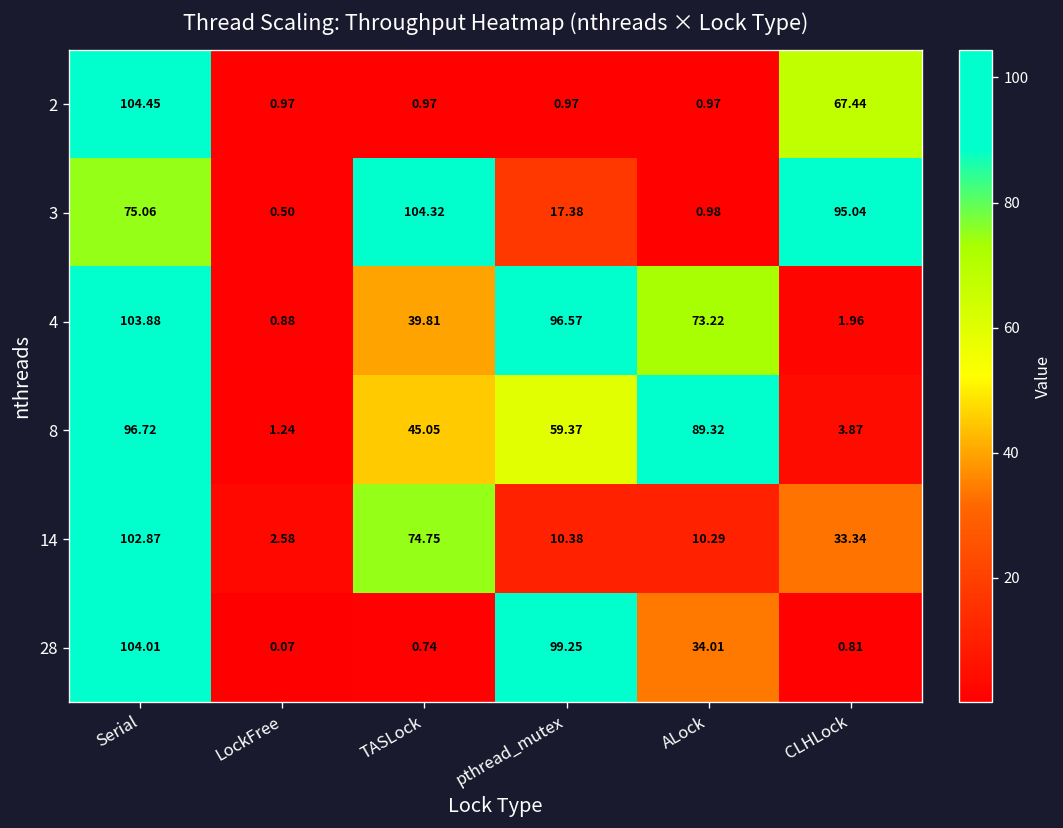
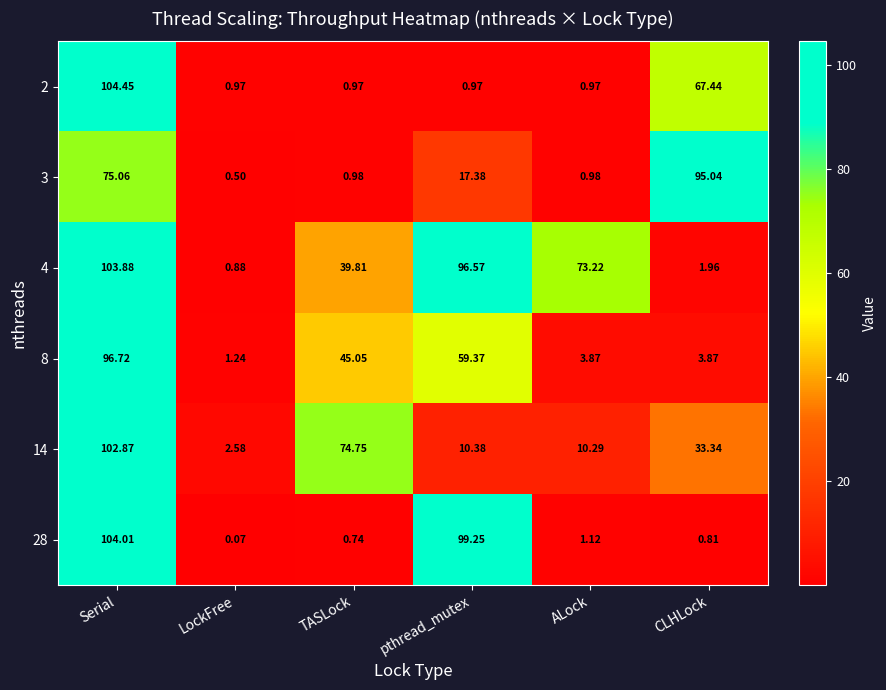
  {
    "2": {
      "Serial": 104.45,
      "LockFree": 0.97,
      "TASLock": 0.97,
      "pthread_mutex": 0.97,
      "ALock": 0.97,
      "CLHLock": 67.44
    },
    "3": {
      "Serial": 75.06,
      "LockFree": 0.50,
-     "TASLock": 104.32,
+     "TASLock": 0.98,
      "pthread_mutex": 17.38,
      "ALock": 0.98,
      "CLHLock": 95.04
    },
    "4": {
      "Serial": 103.88,
      "LockFree": 0.88,
      "TASLock": 39.81,
      "pthread_mutex": 96.57,
      "ALock": 73.22,
      "CLHLock": 1.96
    },
    "8": {
      "Serial": 96.72,
      "LockFree": 1.24,
      "TASLock": 45.05,
      "pthread_mutex": 59.37,
-     "ALock": 89.32,
+     "ALock": 3.87,
      "CLHLock": 3.87
    },
    "14": {
      "Serial": 102.87,
      "LockFree": 2.58,
      "TASLock": 74.75,
      "pthread_mutex": 10.38,
      "ALock": 10.29,
      "CLHLock": 33.34
    },
    "28": {
      "Serial": 104.01,
      "LockFree": 0.07,
      "TASLock": 0.74,
      "pthread_mutex": 99.25,
-     "ALock": 34.01,
+     "ALock": 1.12,
      "CLHLock": 0.81
    }
  }
